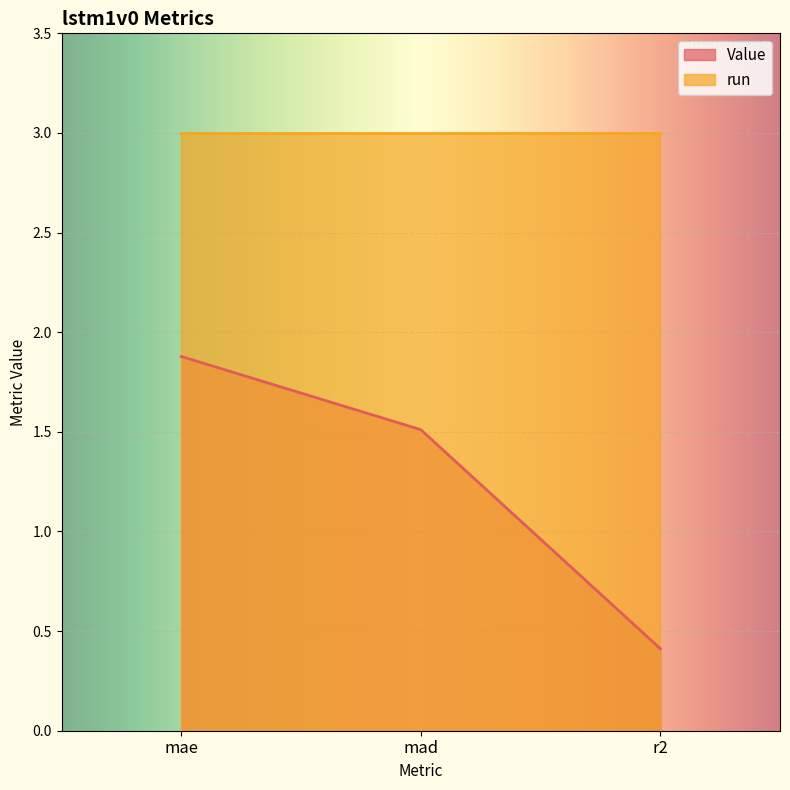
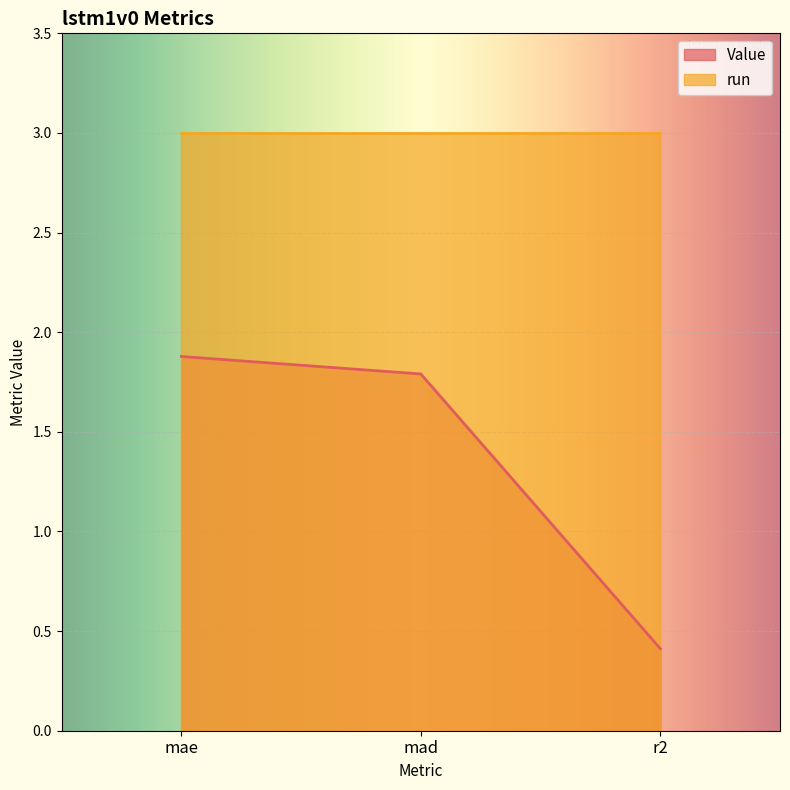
  {
    "Value": {
      "mae": 1.88,
-     "mad": 1.51,
+     "mad": 1.79,
      "r2": 0.41
    },
    "run": {
      "mae": 3.00,
      "mad": 3.00,
      "r2": 3.00
    }
  }
